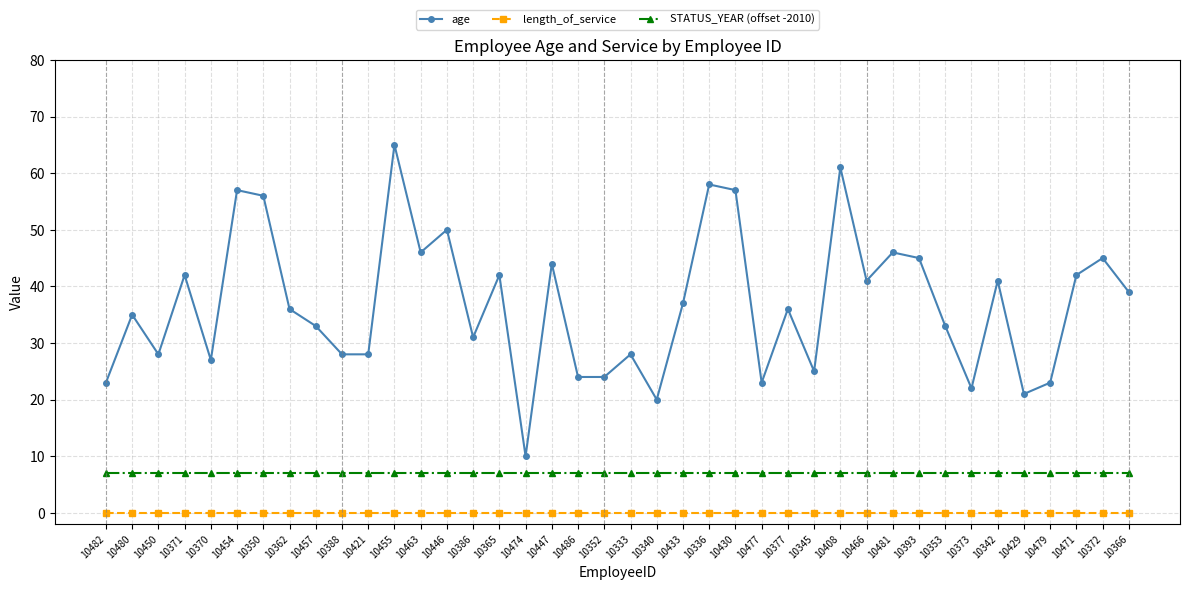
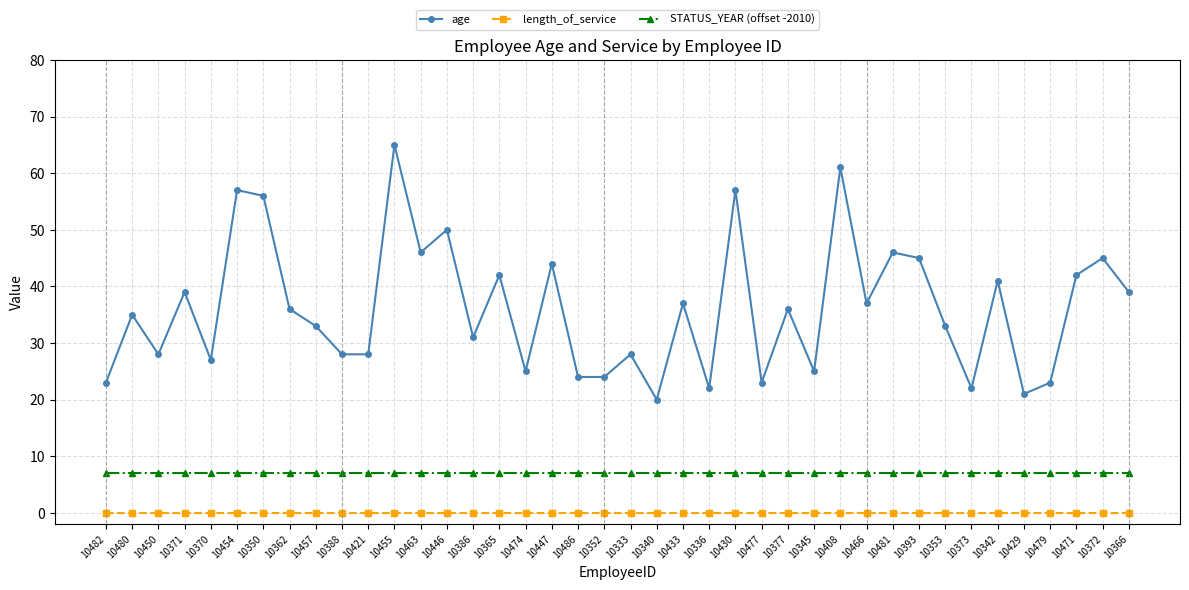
  {
    "age": {
      "10482": 23,
      "10480": 35,
      "10450": 28,
-     "10371": 42,
+     "10371": 39,
      "10370": 27,
      "10454": 57,
      "10350": 56,
      "10362": 36,
      "10457": 33,
      "10388": 28,
      "10421": 28,
      "10455": 65,
      "10463": 46,
      "10446": 50,
      "10386": 31,
      "10365": 42,
-     "10474": 10,
+     "10474": 25,
      "10447": 44,
      "10486": 24,
      "10352": 24,
      "10333": 28,
      "10340": 20,
      "10433": 37,
-     "10336": 58,
+     "10336": 22,
      "10430": 57,
      "10477": 23,
      "10377": 36,
      "10345": 25,
      "10408": 61,
-     "10466": 41,
+     "10466": 37,
      "10481": 46,
      "10393": 45,
      "10353": 33,
      "10373": 22,
      "10342": 41,
      "10429": 21,
      "10479": 23,
      "10471": 42,
      "10372": 45,
      "10366": 39
    },
    "length_of_service": {
      "10482": 0,
      "10480": 0,
      "10450": 0,
      "10371": 0,
      "10370": 0,
      "10454": 0,
      "10350": 0,
      "10362": 0,
      "10457": 0,
      "10388": 0,
      "10421": 0,
      "10455": 0,
      "10463": 0,
      "10446": 0,
      "10386": 0,
      "10365": 0,
      "10474": 0,
      "10447": 0,
      "10486": 0,
      "10352": 0,
      "10333": 0,
      "10340": 0,
      "10433": 0,
      "10336": 0,
      "10430": 0,
      "10477": 0,
      "10377": 0,
      "10345": 0,
      "10408": 0,
      "10466": 0,
      "10481": 0,
      "10393": 0,
      "10353": 0,
      "10373": 0,
      "10342": 0,
      "10429": 0,
      "10479": 0,
      "10471": 0,
      "10372": 0,
      "10366": 0
    },
    "STATUS_YEAR (offset -2010)": {
      "10482": 7,
      "10480": 7,
      "10450": 7,
      "10371": 7,
      "10370": 7,
      "10454": 7,
      "10350": 7,
      "10362": 7,
      "10457": 7,
      "10388": 7,
      "10421": 7,
      "10455": 7,
      "10463": 7,
      "10446": 7,
      "10386": 7,
      "10365": 7,
      "10474": 7,
      "10447": 7,
      "10486": 7,
      "10352": 7,
      "10333": 7,
      "10340": 7,
      "10433": 7,
      "10336": 7,
      "10430": 7,
      "10477": 7,
      "10377": 7,
      "10345": 7,
      "10408": 7,
      "10466": 7,
      "10481": 7,
      "10393": 7,
      "10353": 7,
      "10373": 7,
      "10342": 7,
      "10429": 7,
      "10479": 7,
      "10471": 7,
      "10372": 7,
      "10366": 7
    }
  }
